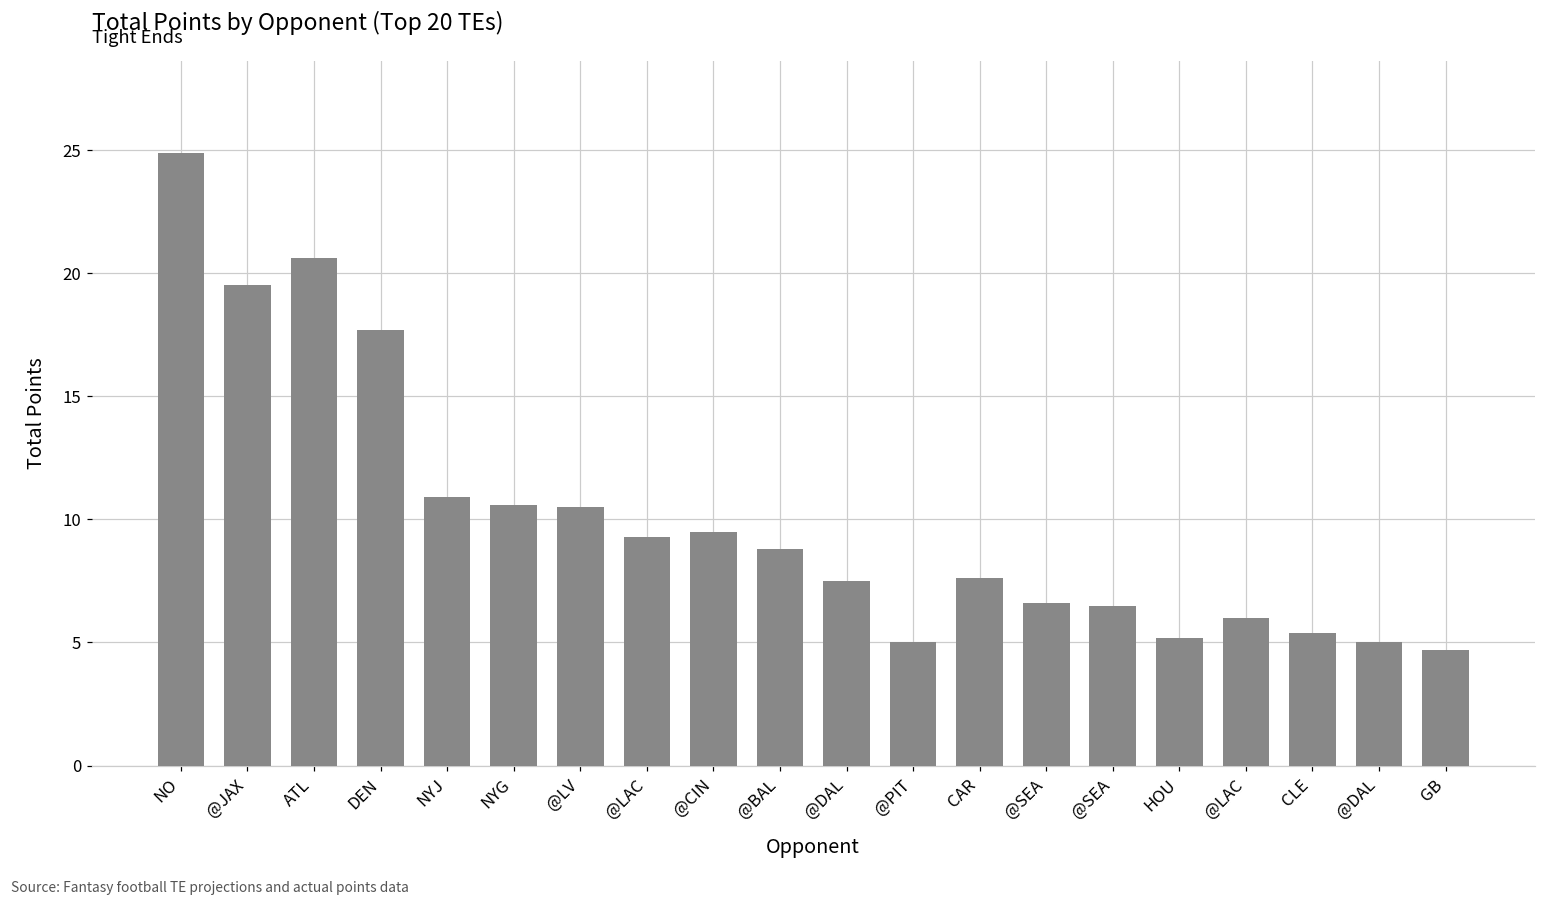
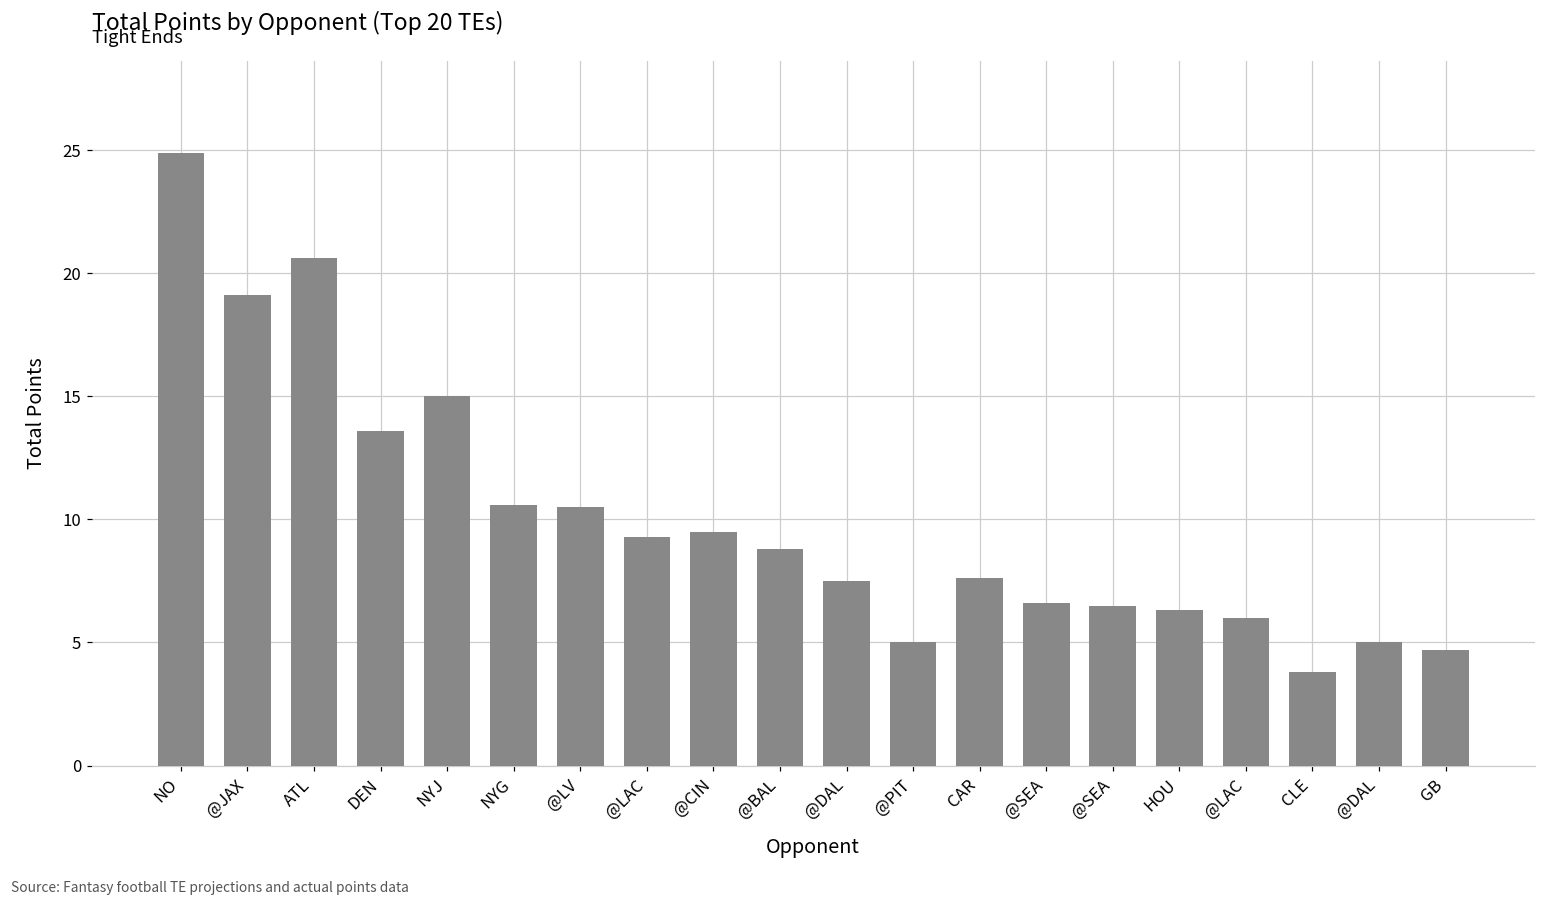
  {
    "NO": 24.9,
-   "@JAX": 19.5,
+   "@JAX": 19.1,
    "ATL": 20.6,
-   "DEN": 17.7,
-   "NYJ": 10.9,
+   "DEN": 13.6,
+   "NYJ": 15.0,
    "NYG": 10.6,
    "@LV": 10.5,
    "@CIN": 9.5,
    "@BAL": 8.8,
    "@PIT": 5.0,
    "CAR": 7.6,
-   "HOU": 5.2,
-   "CLE": 5.4,
+   "HOU": 6.3,
+   "CLE": 3.8,
    "GB": 4.7
  }
